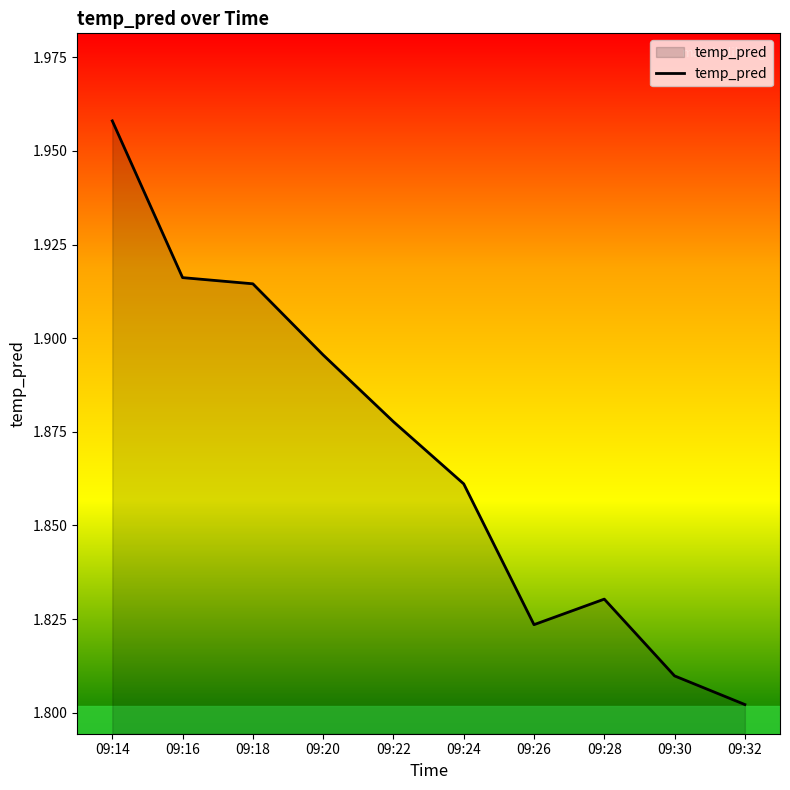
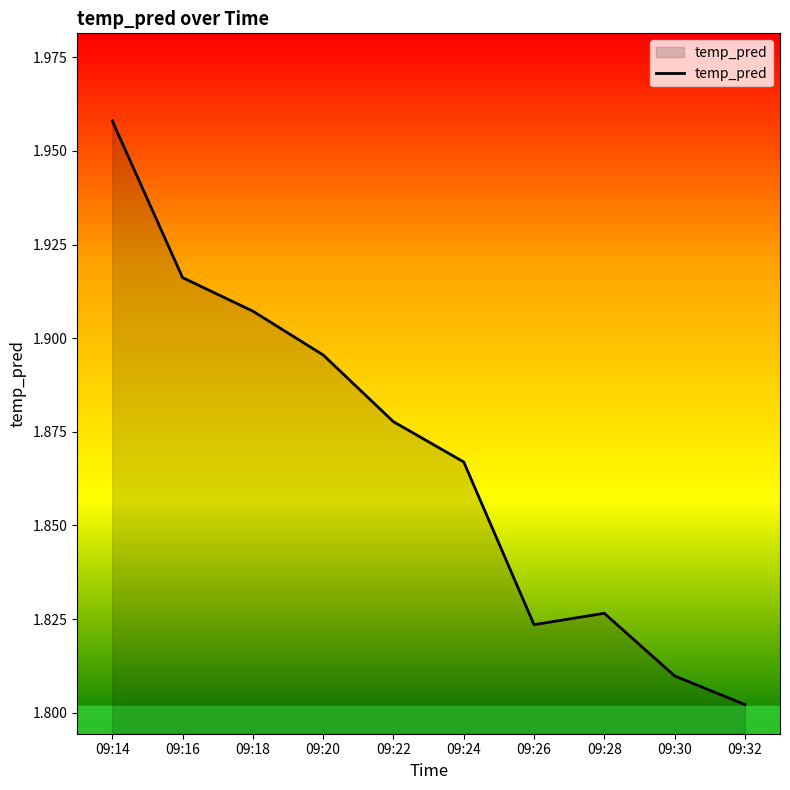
  {
    "09:14": 1.958,
    "09:16": 1.916,
-   "09:18": 1.915,
+   "09:18": 1.907,
    "09:20": 1.896,
    "09:22": 1.878,
-   "09:24": 1.861,
+   "09:24": 1.867,
    "09:26": 1.824,
-   "09:28": 1.830,
+   "09:28": 1.827,
    "09:30": 1.810,
    "09:32": 1.802
  }
